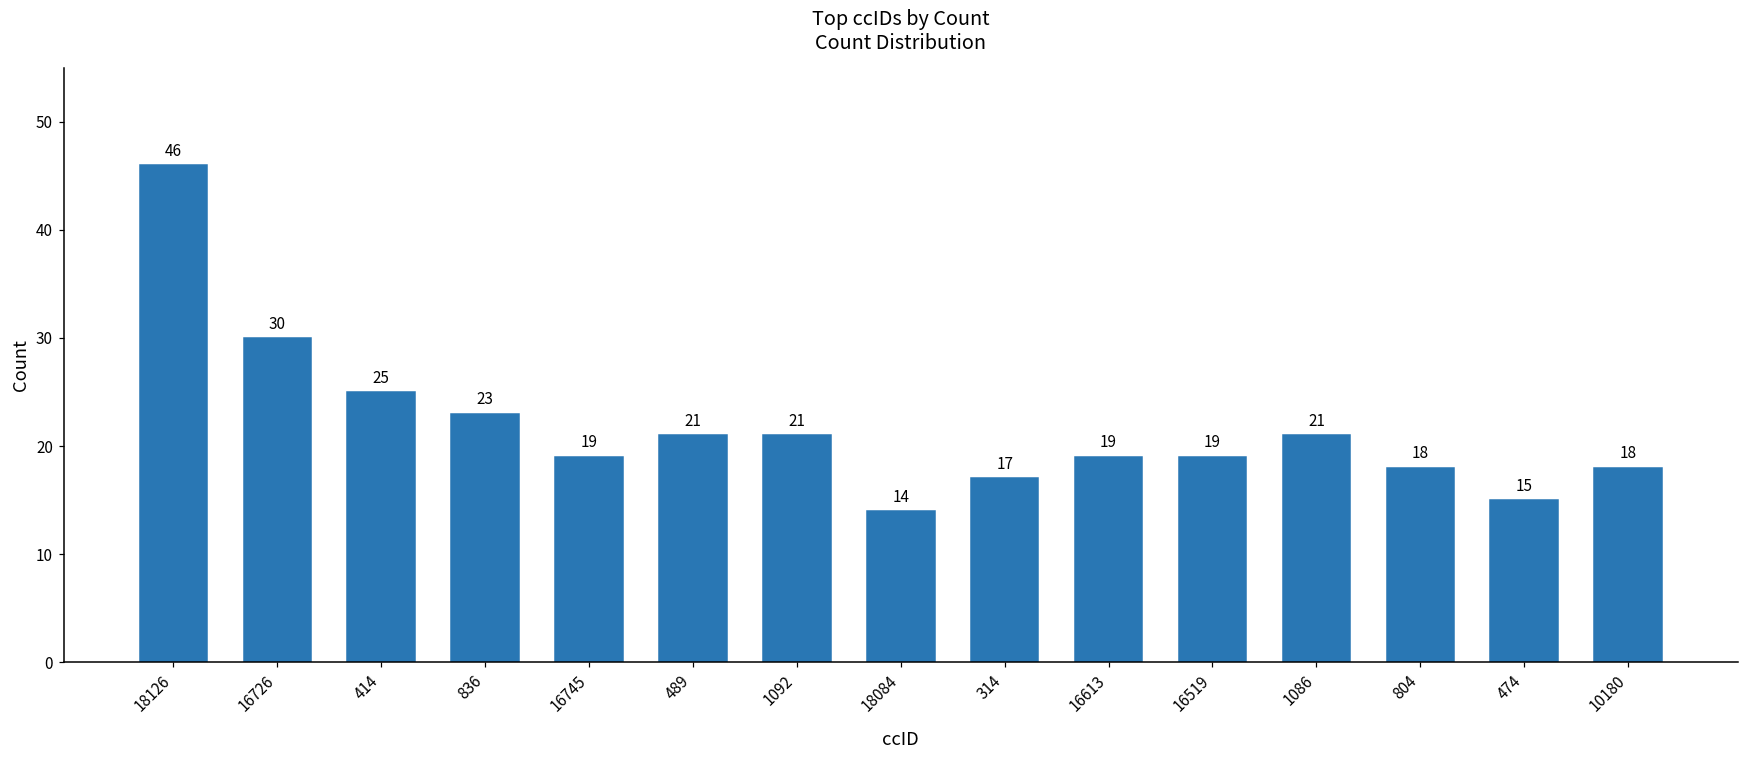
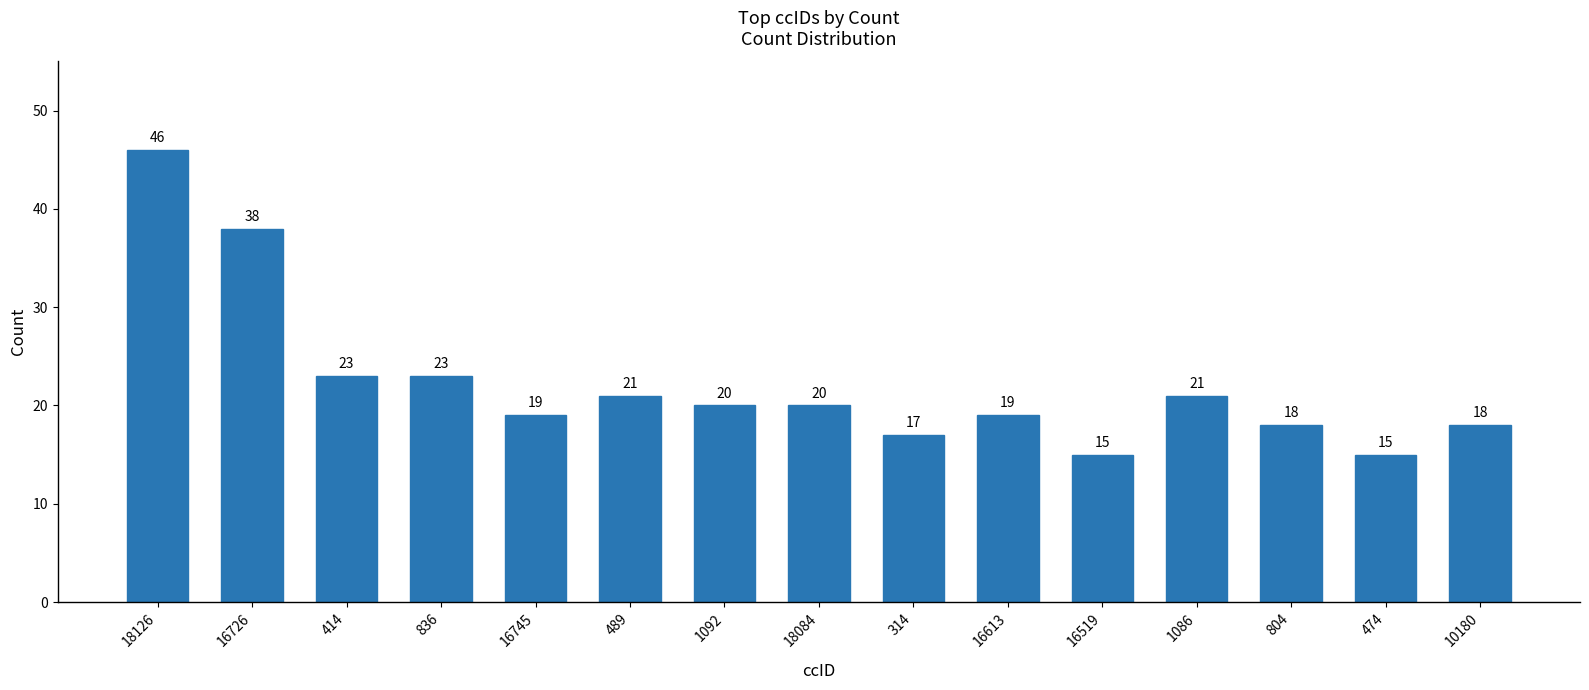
  {
    "18126": 46,
-   "16726": 30,
-   "414": 25,
+   "16726": 38,
+   "414": 23,
    "836": 23,
    "16745": 19,
    "489": 21,
-   "1092": 21,
-   "18084": 14,
+   "1092": 20,
+   "18084": 20,
    "314": 17,
    "16613": 19,
-   "16519": 19,
+   "16519": 15,
    "1086": 21,
    "804": 18,
    "474": 15,
    "10180": 18
  }
